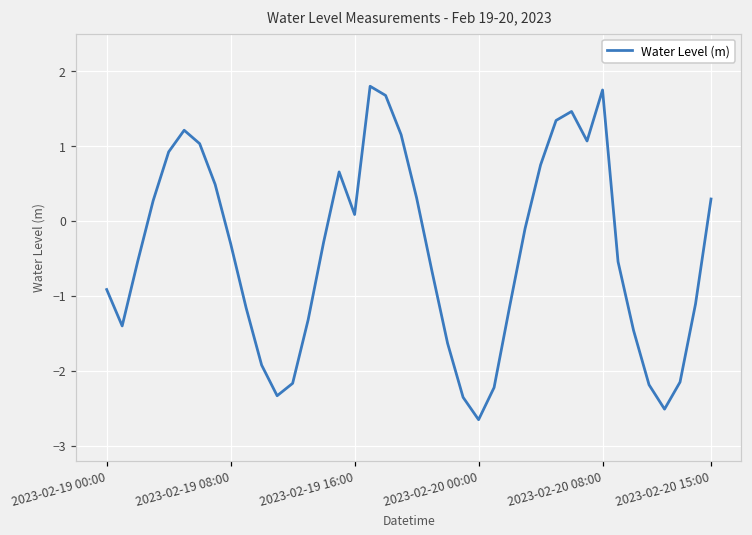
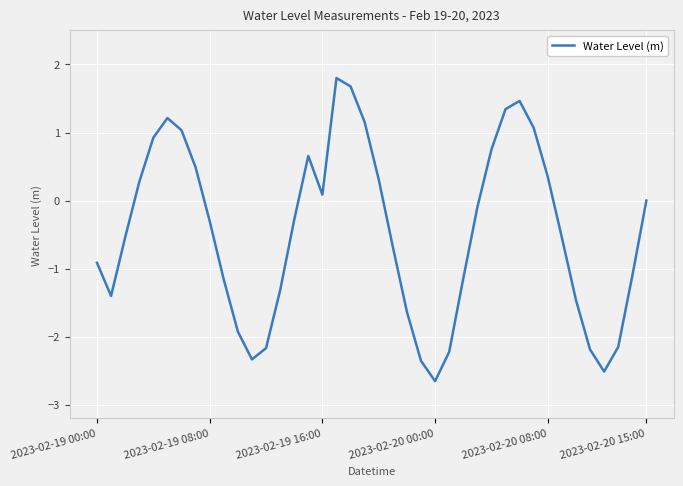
  {
    "2023-02-19 00:00": -0.9,
    "2023-02-19 08:00": -0.3,
    "2023-02-19 16:00": 0.1,
    "2023-02-20 00:00": -2.7,
-   "2023-02-20 08:00": 1.8,
-   "2023-02-20 15:00": 0.3
+   "2023-02-20 08:00": 0.4,
+   "2023-02-20 15:00": 0.0
  }
